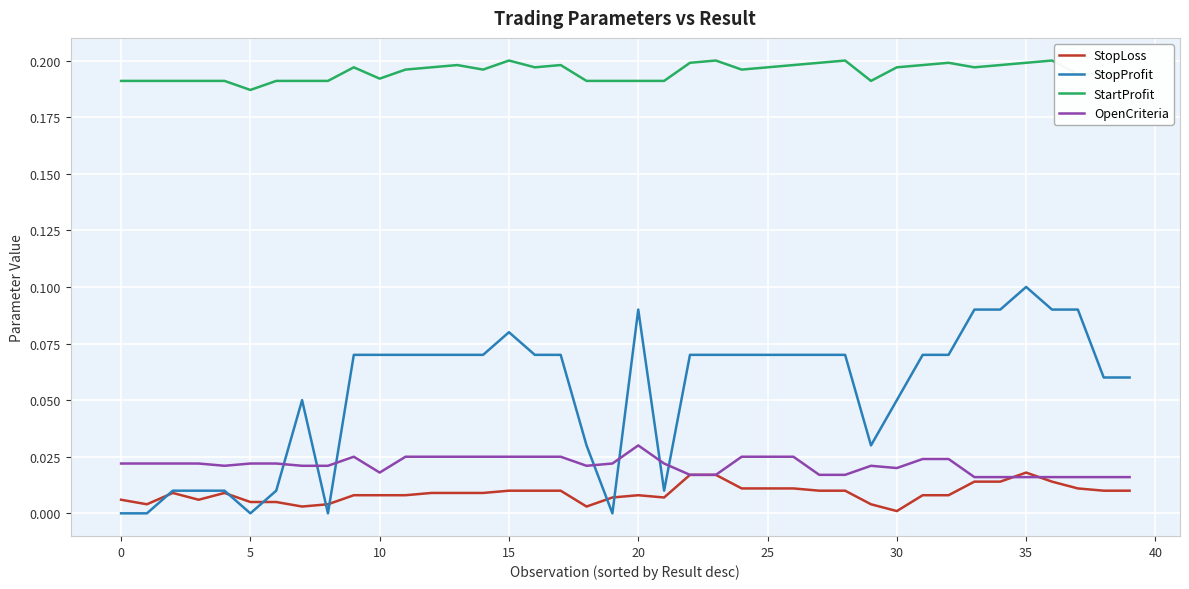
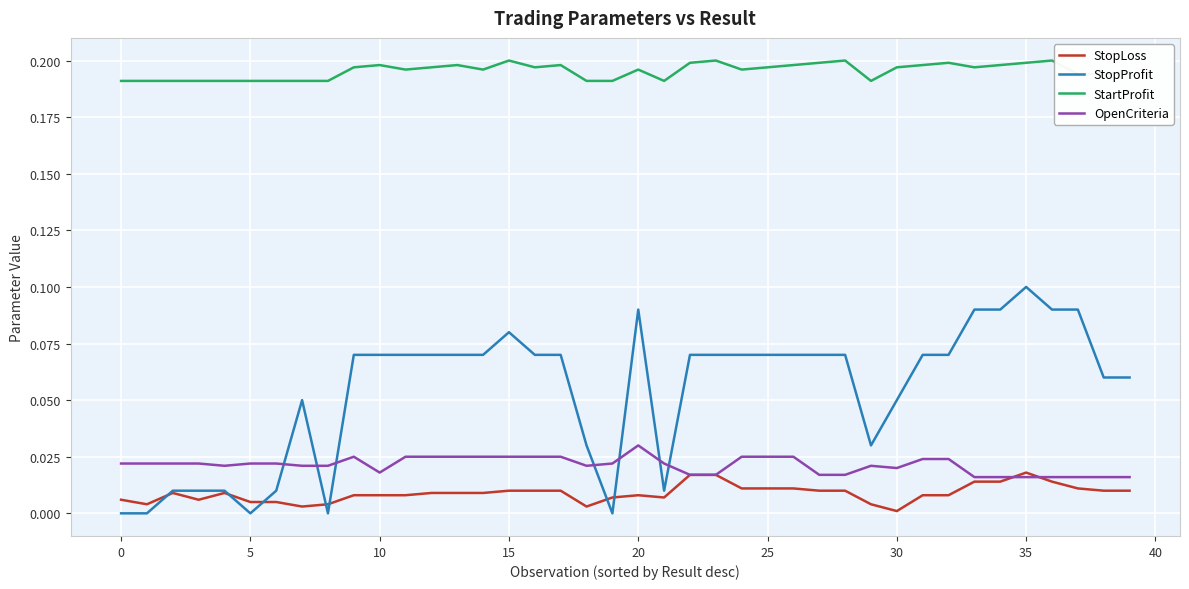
  {
    "StopLoss": {
      "0": 0.006,
      "5": 0.005,
      "10": 0.008,
      "15": 0.010,
      "20": 0.008,
      "25": 0.011,
      "30": 0.001,
      "35": 0.018
    },
    "StopProfit": {
      "0": 0.000,
      "5": 0.000,
      "10": 0.070,
      "15": 0.080,
      "20": 0.090,
      "25": 0.070,
      "30": 0.050,
      "35": 0.100
    },
    "StartProfit": {
      "0": 0.191,
-     "5": 0.187,
-     "10": 0.192,
+     "5": 0.191,
+     "10": 0.198,
      "15": 0.200,
-     "20": 0.191,
+     "20": 0.196,
      "25": 0.197,
      "30": 0.197,
      "35": 0.199
    },
    "OpenCriteria": {
      "0": 0.022,
      "5": 0.022,
      "10": 0.018,
      "15": 0.025,
      "20": 0.030,
      "25": 0.025,
      "30": 0.020,
      "35": 0.016
    }
  }
